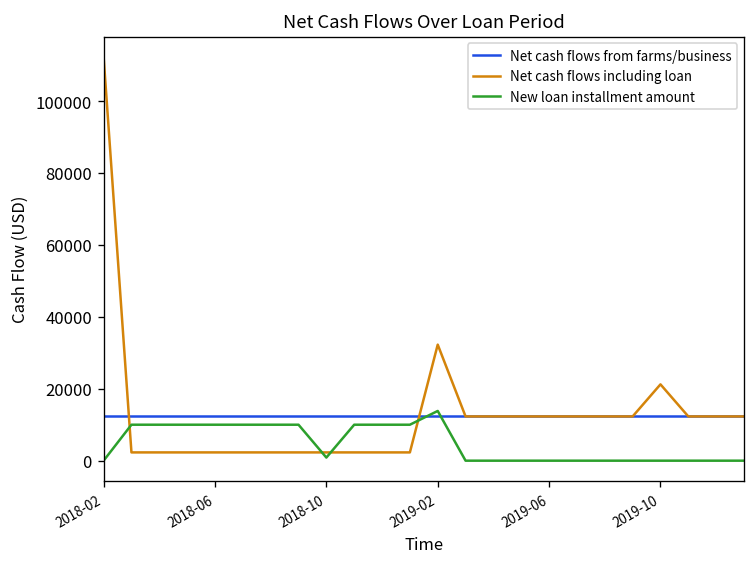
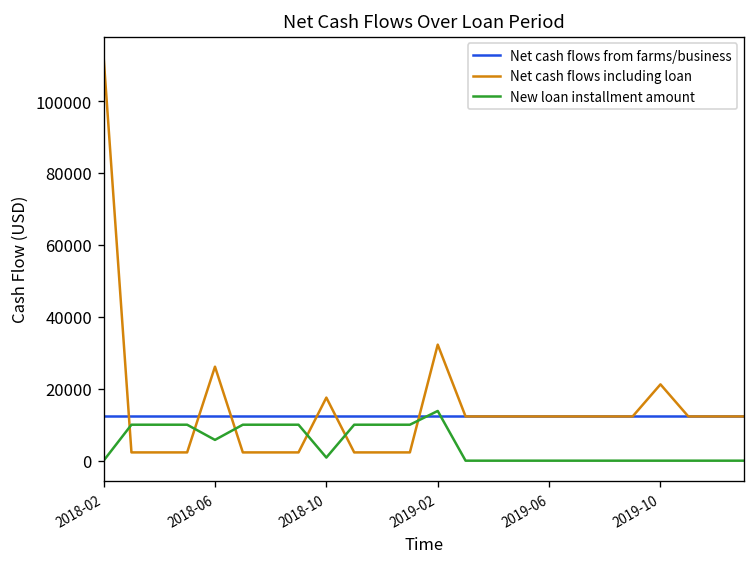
  {
    "Net cash flows from farms/business": {
      "2018-02": 12000,
      "2018-06": 12000,
      "2018-10": 12000,
      "2019-02": 12000,
      "2019-10": 12000
    },
    "Net cash flows including loan": {
      "2018-02": 112000,
-     "2018-06": 2000,
-     "2018-10": 2000,
+     "2018-06": 26000,
+     "2018-10": 18000,
      "2019-02": 32000,
      "2019-10": 21000
    },
    "New loan installment amount": {
      "2018-02": 0,
-     "2018-06": 10000,
+     "2018-06": 6000,
      "2018-10": 1000,
      "2019-02": 14000,
      "2019-06": 0,
      "2019-10": 0
    }
  }
